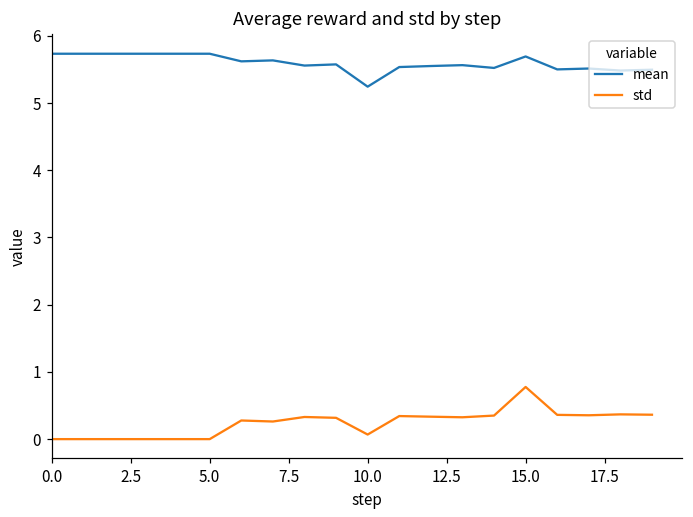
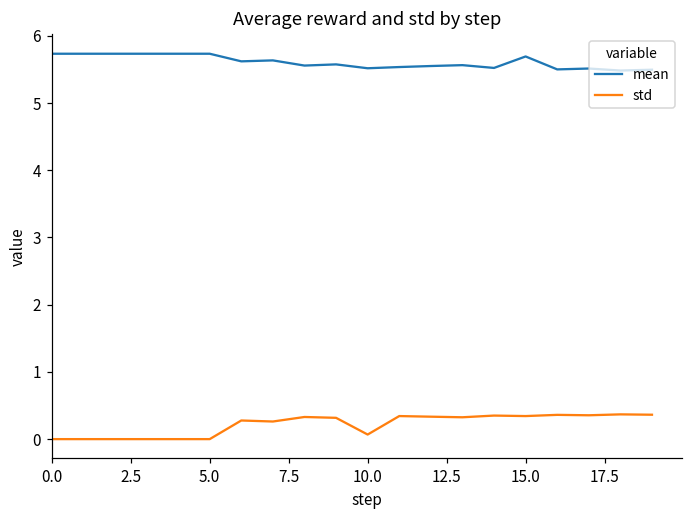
  {
    "mean": {
      "0.0": 5.7,
      "5.0": 5.7,
-     "10.0": 5.2,
+     "10.0": 5.5,
      "15.0": 5.7
    },
    "std": {
      "0.0": 0.0,
      "5.0": 0.0,
      "10.0": 0.1,
-     "15.0": 0.8
+     "15.0": 0.3
    }
  }
